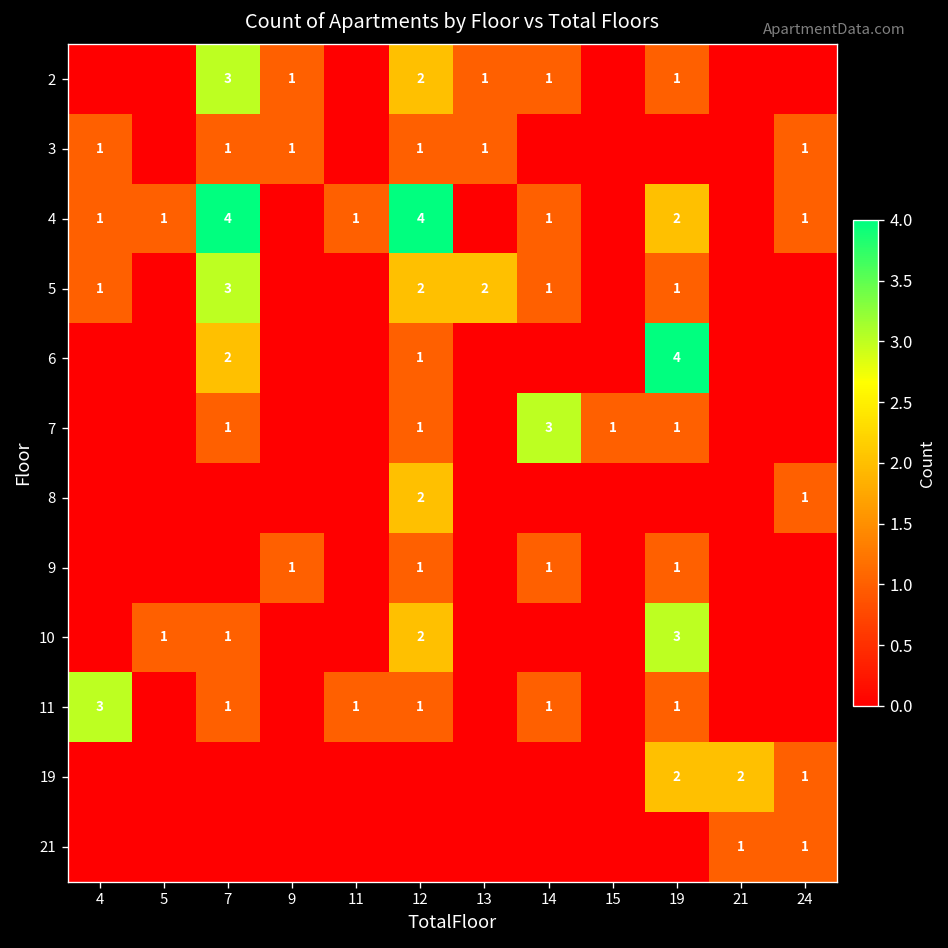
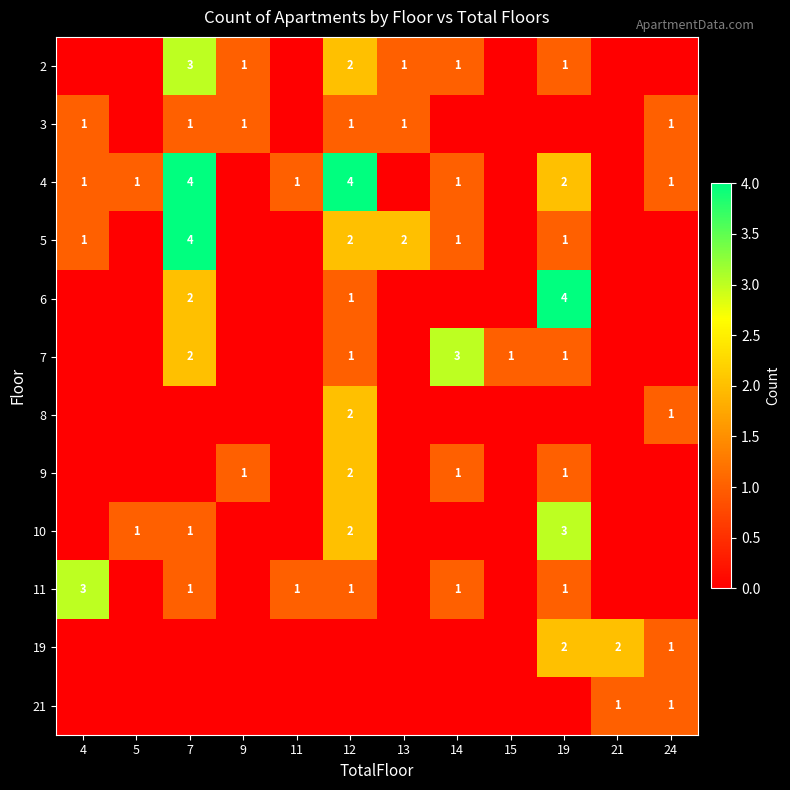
  {
    "2": {
      "7": 3,
      "9": 1,
      "12": 2,
      "13": 1,
      "14": 1,
      "19": 1
    },
    "3": {
      "4": 1,
      "7": 1,
      "9": 1,
      "12": 1,
      "13": 1,
      "24": 1
    },
    "4": {
      "4": 1,
      "5": 1,
      "7": 4,
      "11": 1,
      "12": 4,
      "14": 1,
      "19": 2,
      "24": 1
    },
    "5": {
      "4": 1,
-     "7": 3,
+     "7": 4,
      "12": 2,
      "13": 2,
      "14": 1,
      "19": 1
    },
    "6": {
      "7": 2,
      "12": 1,
      "19": 4
    },
    "7": {
-     "7": 1,
+     "7": 2,
      "12": 1,
      "14": 3,
      "15": 1,
      "19": 1
    },
    "8": {
      "12": 2,
      "24": 1
    },
    "9": {
      "9": 1,
-     "12": 1,
+     "12": 2,
      "14": 1,
      "19": 1
    },
    "10": {
      "5": 1,
      "7": 1,
      "12": 2,
      "19": 3
    },
    "11": {
      "4": 3,
      "7": 1,
      "11": 1,
      "12": 1,
      "14": 1,
      "19": 1
    },
    "19": {
      "19": 2,
      "21": 2,
      "24": 1
    },
    "21": {
      "21": 1,
      "24": 1
    }
  }
